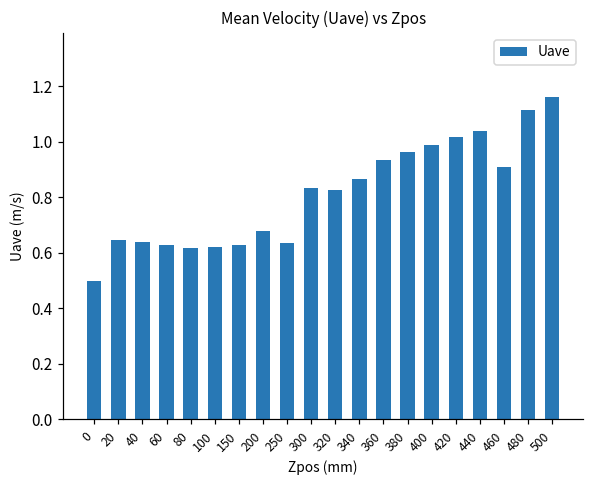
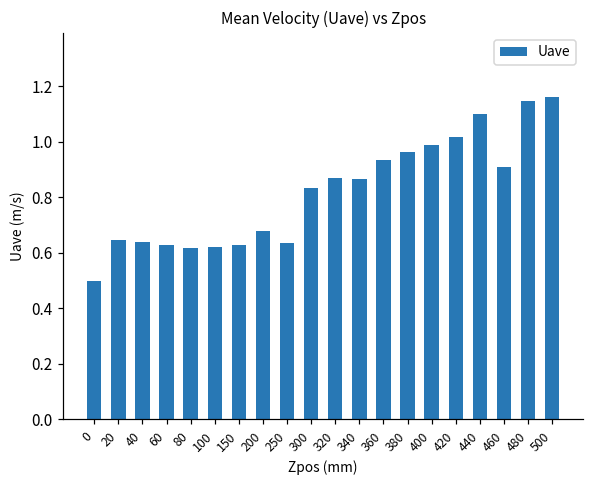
  {
    "0": 0.50,
    "20": 0.65,
    "40": 0.64,
    "60": 0.63,
    "80": 0.62,
    "100": 0.62,
    "150": 0.63,
    "200": 0.68,
    "250": 0.64,
    "300": 0.83,
-   "320": 0.83,
+   "320": 0.87,
    "340": 0.86,
    "360": 0.93,
    "380": 0.96,
    "400": 0.99,
    "420": 1.02,
-   "440": 1.04,
+   "440": 1.10,
    "460": 0.91,
-   "480": 1.12,
+   "480": 1.15,
    "500": 1.16
  }
